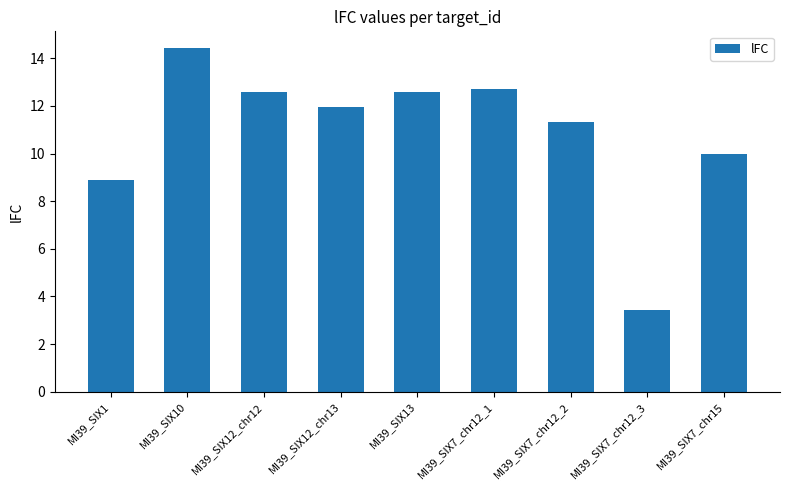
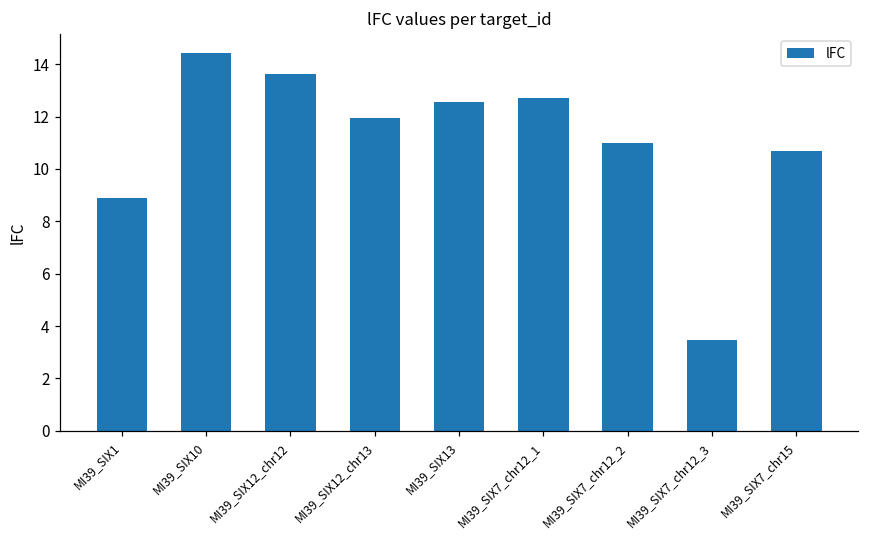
  {
    "MI39_SIX1": 8.9,
    "MI39_SIX10": 14.4,
-   "MI39_SIX12_chr12": 12.6,
+   "MI39_SIX12_chr12": 13.6,
    "MI39_SIX12_chr13": 11.9,
    "MI39_SIX13": 12.6,
    "MI39_SIX7_chr12_1": 12.7,
-   "MI39_SIX7_chr12_2": 11.3,
+   "MI39_SIX7_chr12_2": 11.0,
    "MI39_SIX7_chr12_3": 3.5,
-   "MI39_SIX7_chr15": 10.0
+   "MI39_SIX7_chr15": 10.7
  }
